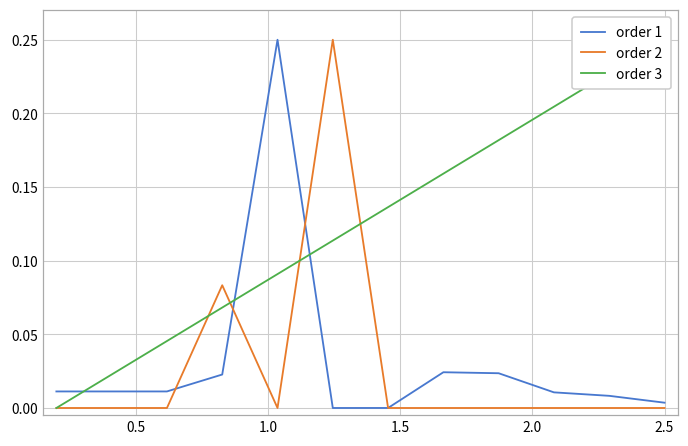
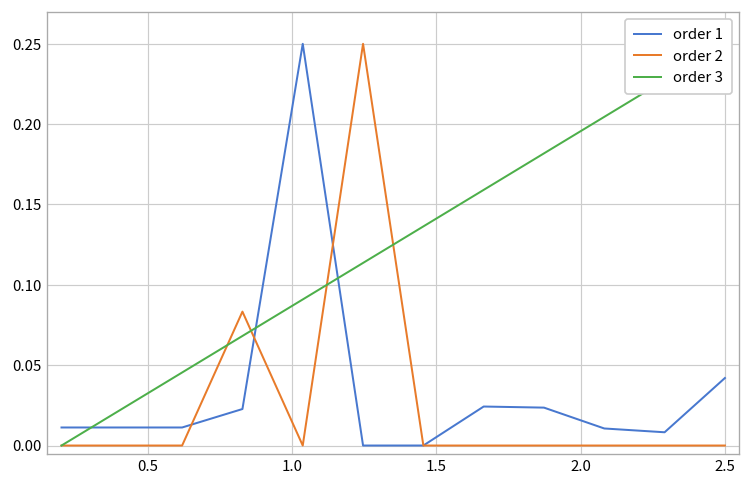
  {
    "order 1": {
-     "2.5": 0.004
+     "2.5": 0.042
    },
    "order 2": {
      "2.5": 0.000
    }
  }
